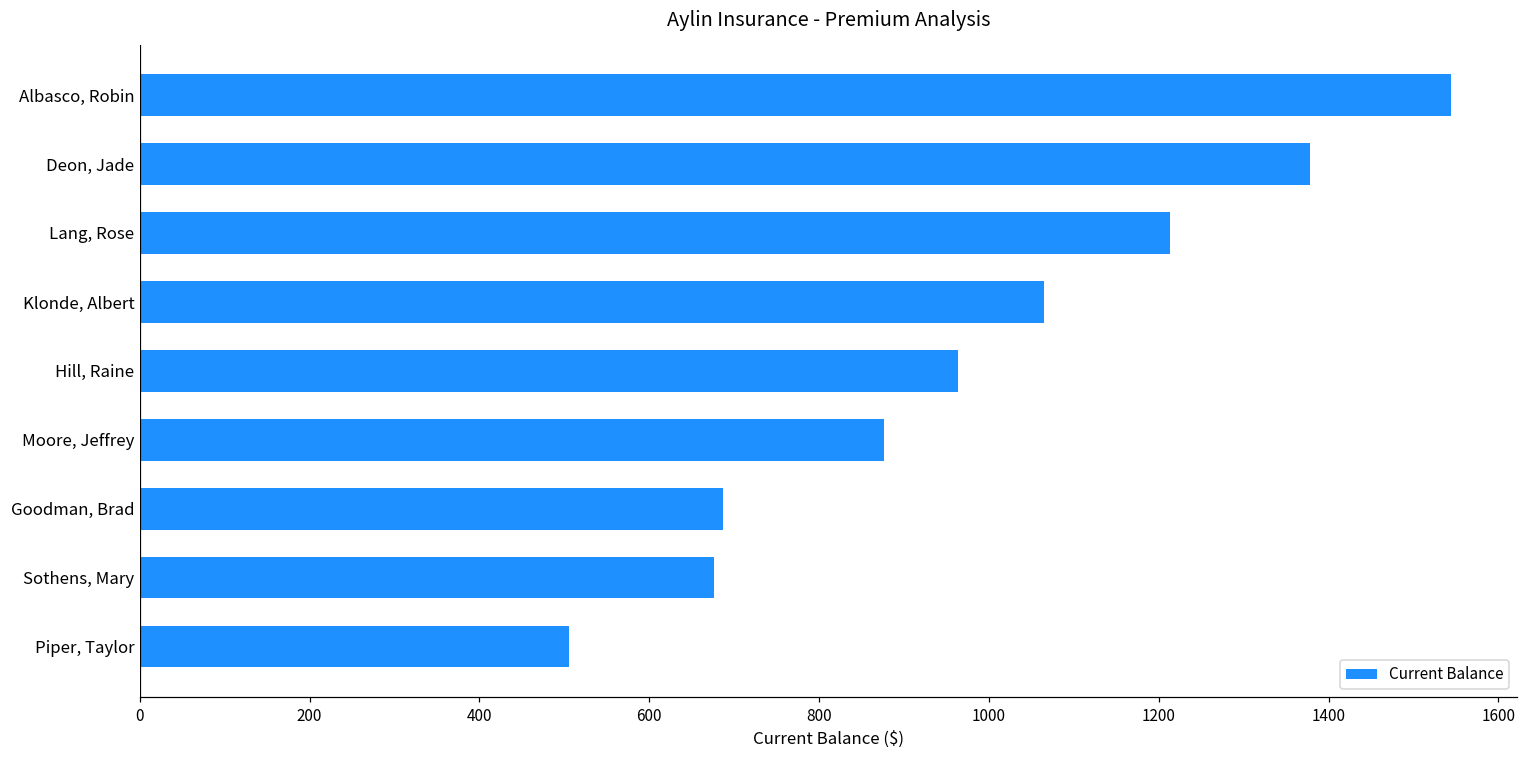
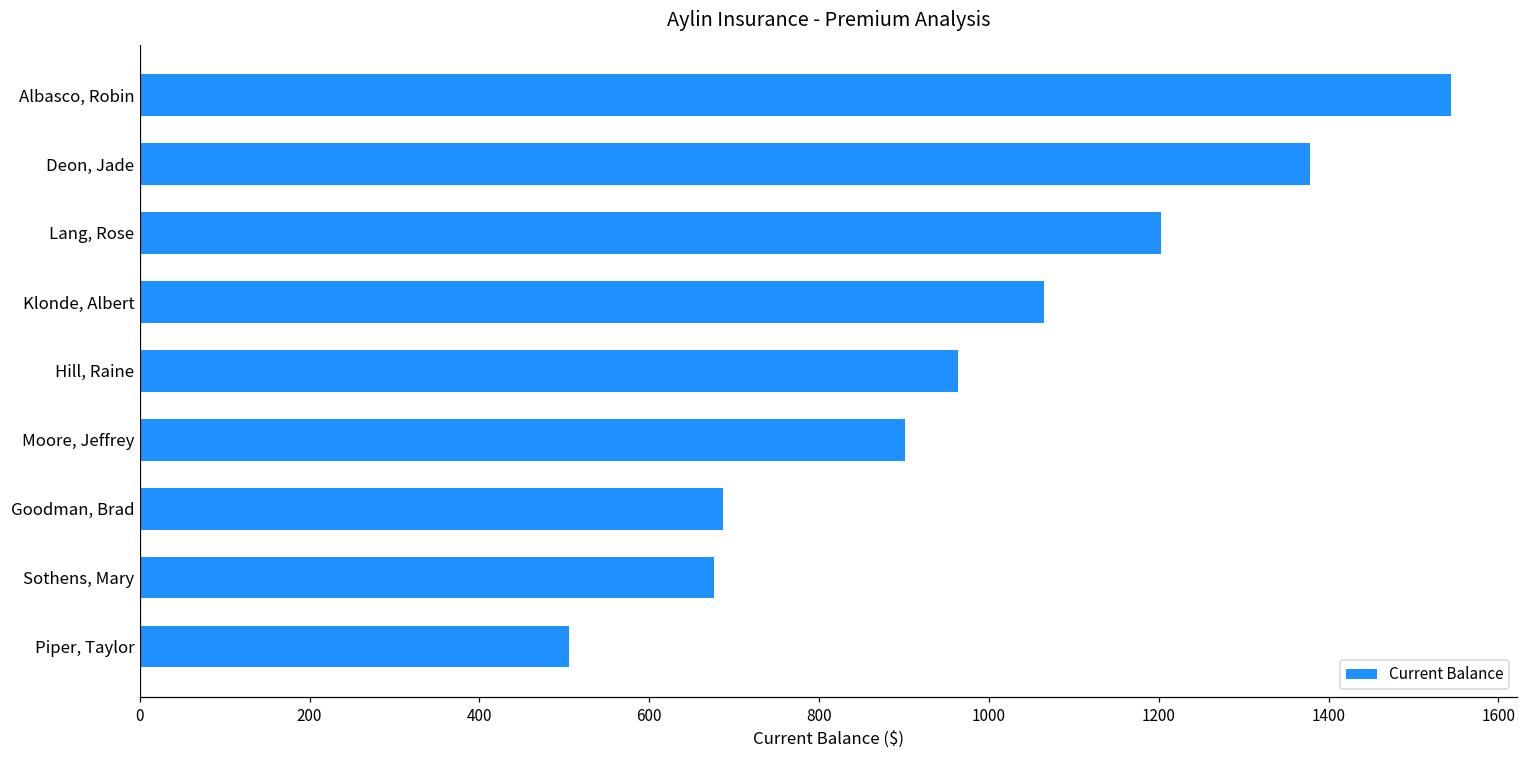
  {
    "Albasco, Robin": 1540,
    "Deon, Jade": 1380,
-   "Lang, Rose": 1210,
+   "Lang, Rose": 1200,
    "Klonde, Albert": 1060,
    "Hill, Raine": 960,
-   "Moore, Jeffrey": 880,
+   "Moore, Jeffrey": 900,
    "Goodman, Brad": 690,
    "Sothens, Mary": 680,
    "Piper, Taylor": 510
  }
